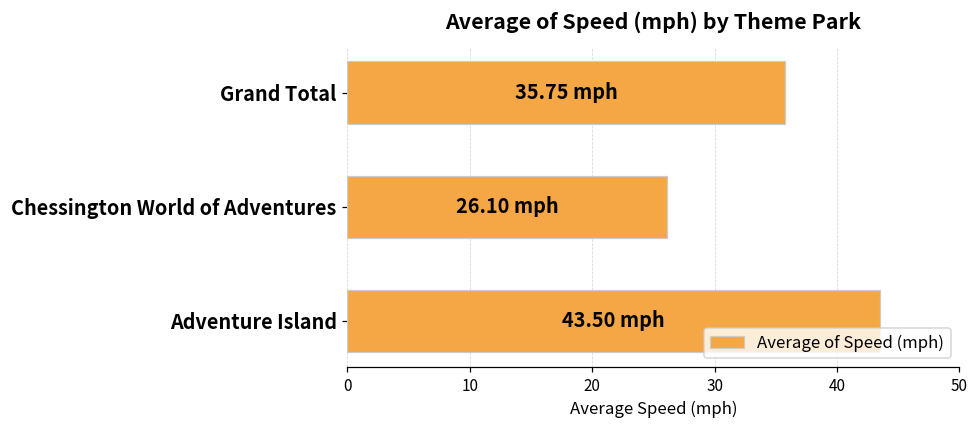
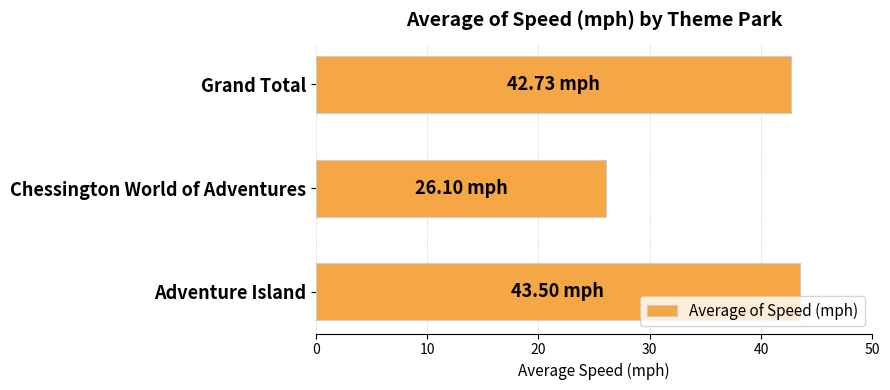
  {
-   "Grand Total": 35.75,
+   "Grand Total": 42.73,
    "Chessington World of Adventures": 26.10,
    "Adventure Island": 43.50
  }
